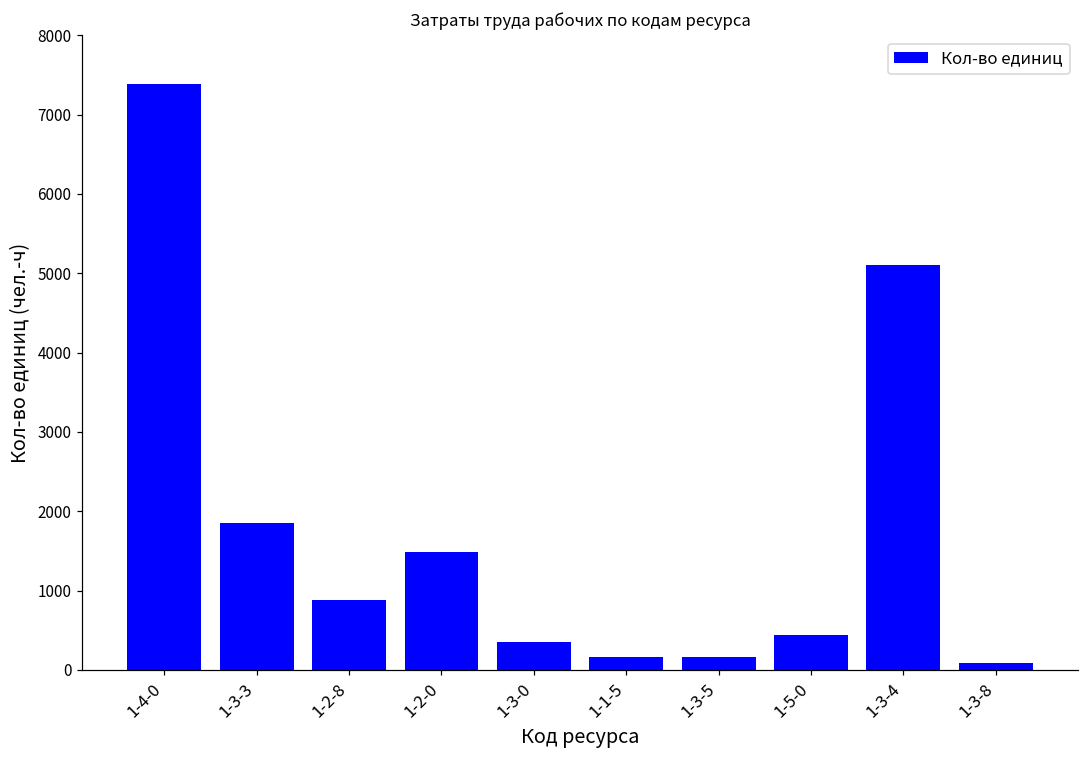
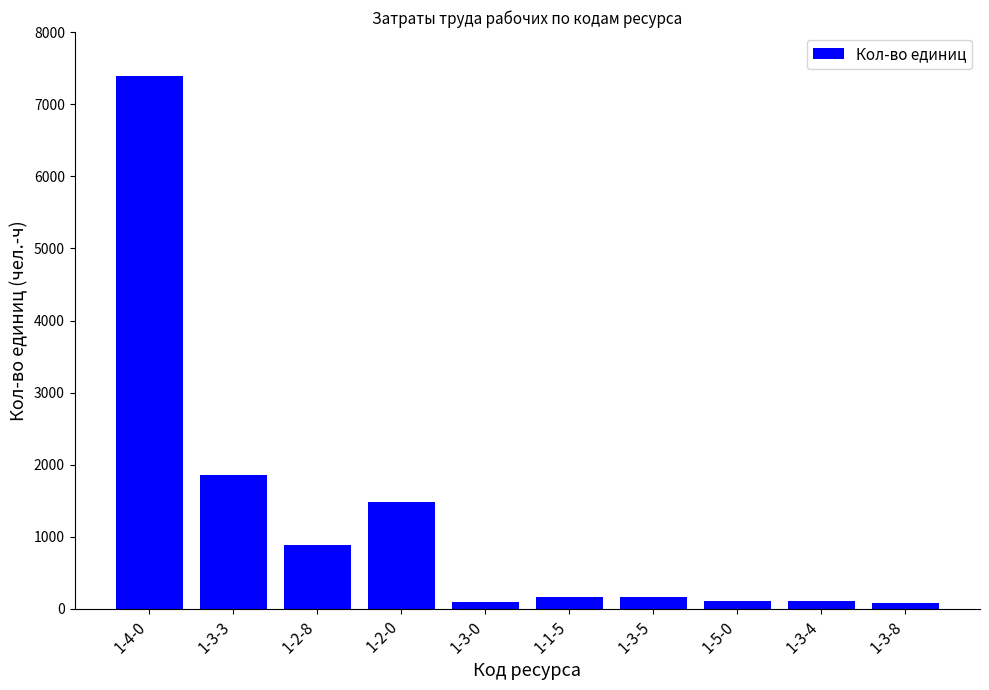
  {
    "1-4-0": 7400,
    "1-3-3": 1900,
    "1-2-8": 900,
    "1-2-0": 1500,
-   "1-3-0": 300,
+   "1-3-0": 100,
    "1-1-5": 200,
    "1-3-5": 200,
-   "1-5-0": 400,
-   "1-3-4": 5100,
+   "1-5-0": 100,
+   "1-3-4": 100,
    "1-3-8": 100
  }
